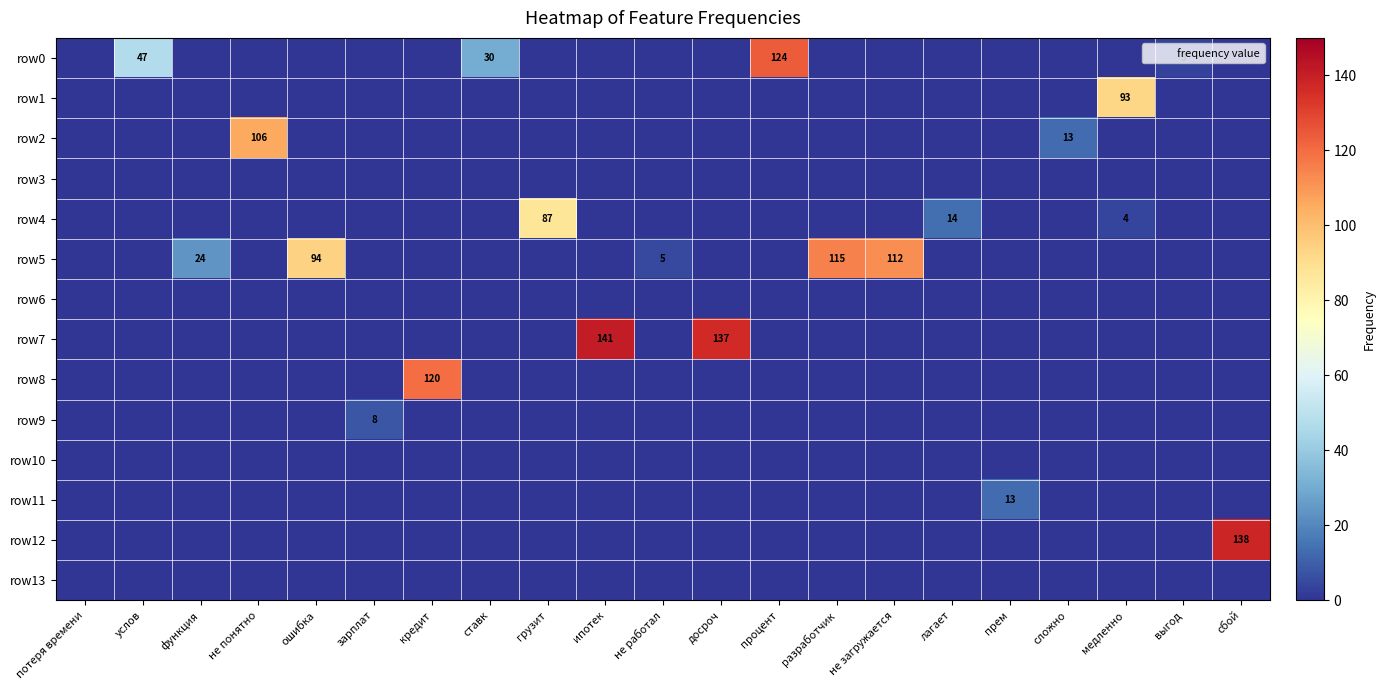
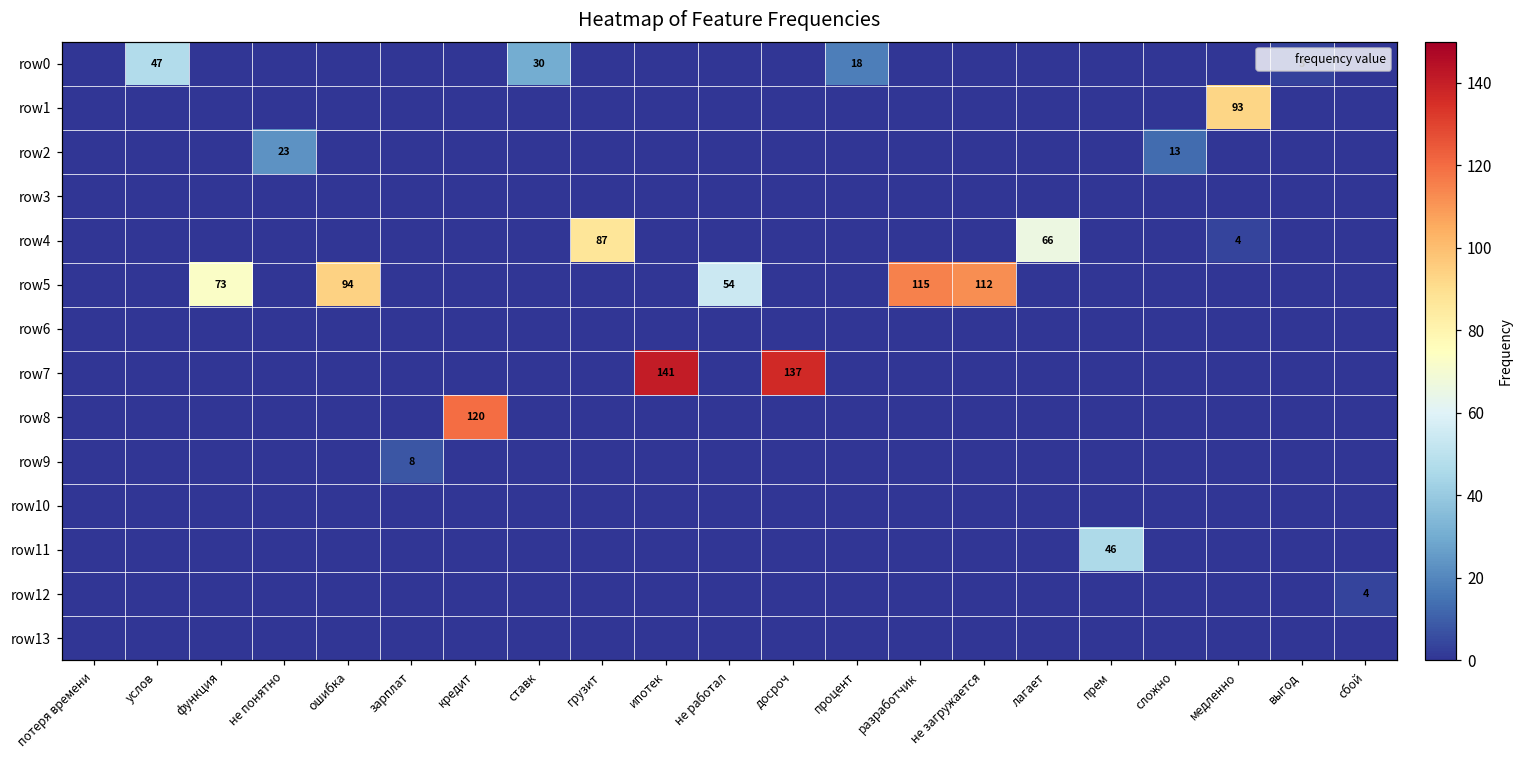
  {
    "row0": {
      "услов": 47,
      "ставк": 30,
-     "процент": 124
+     "процент": 18
    },
    "row1": {
      "медленно": 93
    },
    "row2": {
-     "не понятно": 106,
+     "не понятно": 23,
      "сложно": 13
    },
    "row4": {
      "грузит": 87,
-     "лагает": 14,
+     "лагает": 66,
      "медленно": 4
    },
    "row5": {
-     "функция": 24,
+     "функция": 73,
      "ошибка": 94,
-     "не работал": 5,
+     "не работал": 54,
      "разработчик": 115,
      "не загружается": 112
    },
    "row7": {
      "ипотек": 141,
      "досроч": 137
    },
    "row8": {
      "кредит": 120
    },
    "row9": {
      "зарплат": 8
    },
    "row11": {
-     "прем": 13
+     "прем": 46
    },
    "row12": {
-     "сбой": 138
+     "сбой": 4
    }
  }
